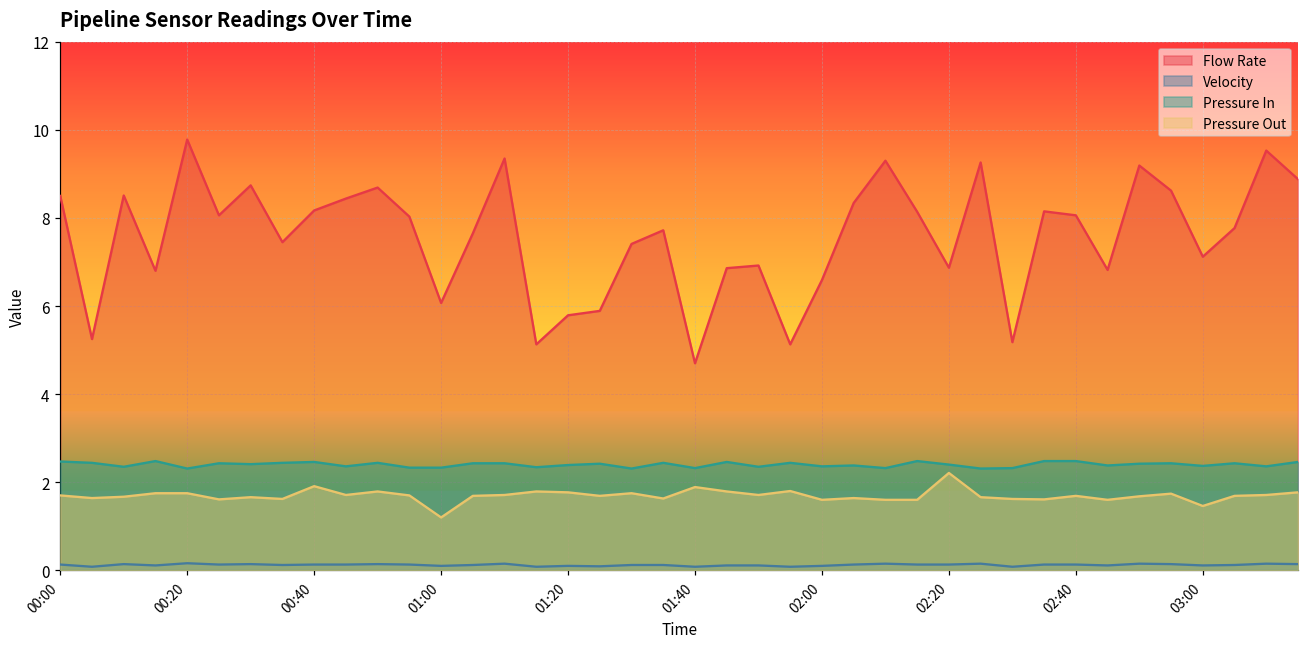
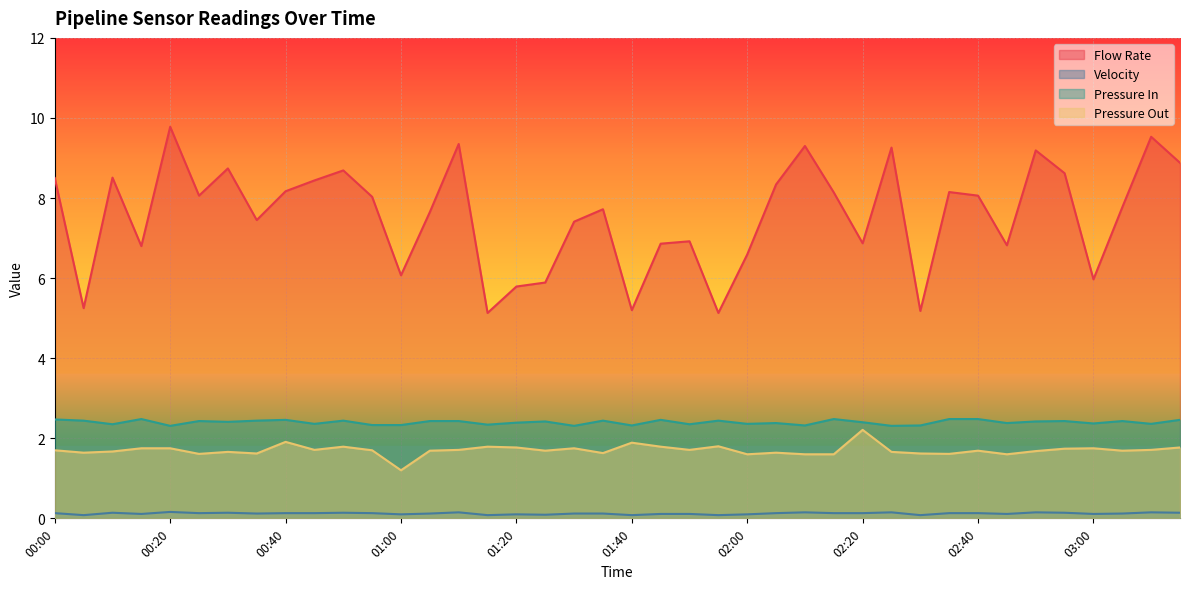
  {
    "Flow Rate": {
      "00:00": 8.5,
      "00:20": 9.8,
      "00:40": 8.2,
      "01:00": 6.1,
      "01:20": 5.8,
-     "01:40": 4.7,
+     "01:40": 5.2,
      "02:00": 6.6,
      "02:20": 6.9,
      "02:40": 8.1,
-     "03:00": 7.1
+     "03:00": 6.0
    },
    "Pressure Out": {
      "00:00": 1.7,
      "00:20": 1.8,
      "00:40": 1.9,
      "01:00": 1.2,
      "01:20": 1.8,
      "01:40": 1.9,
      "02:00": 1.6,
      "02:20": 2.2,
      "02:40": 1.7,
-     "03:00": 1.5
+     "03:00": 1.8
    }
  }
